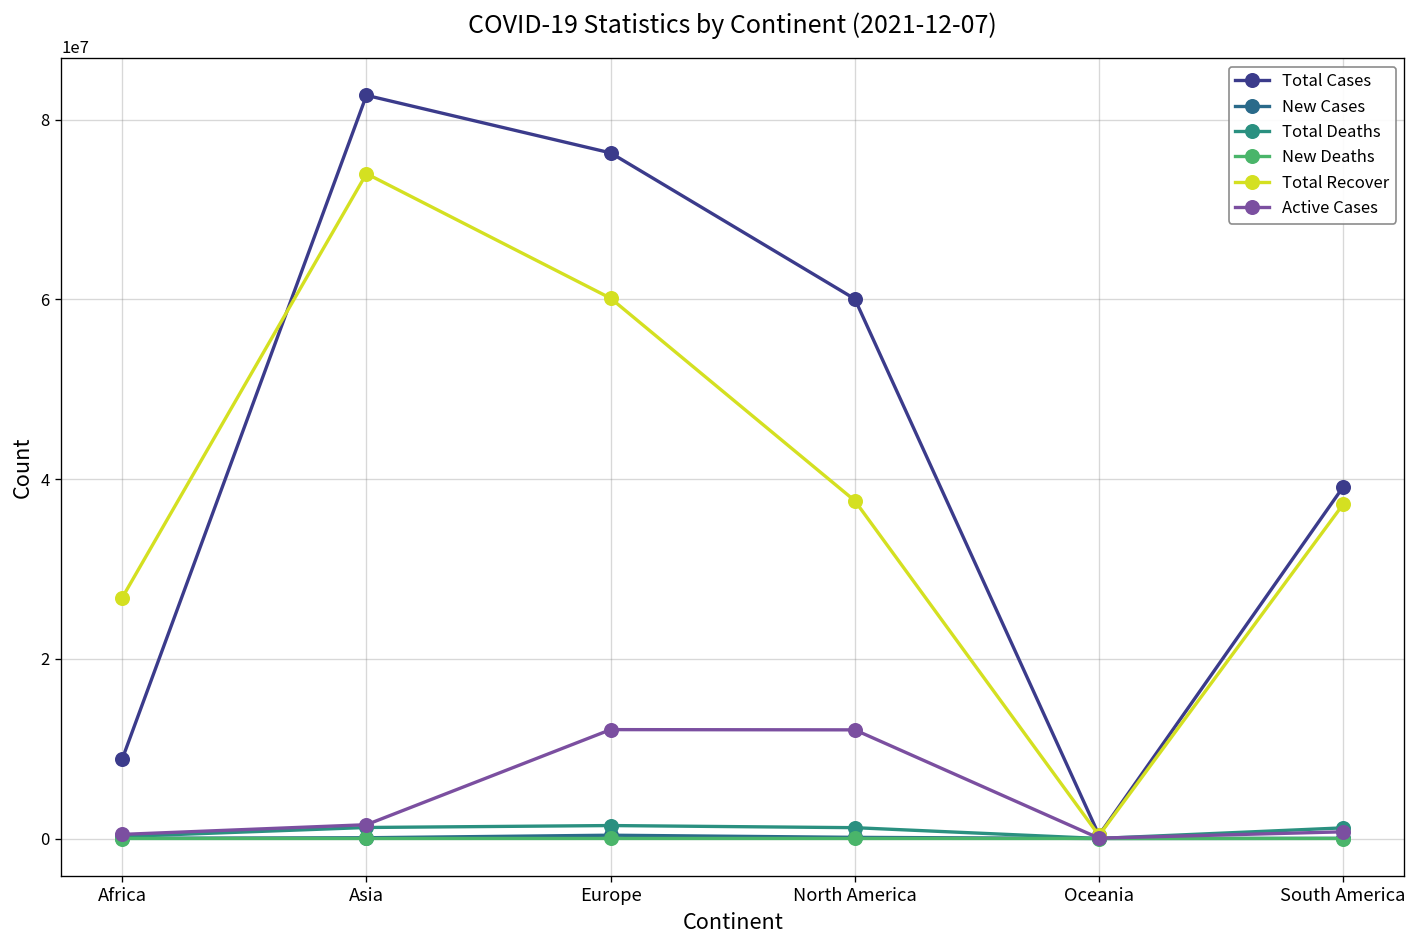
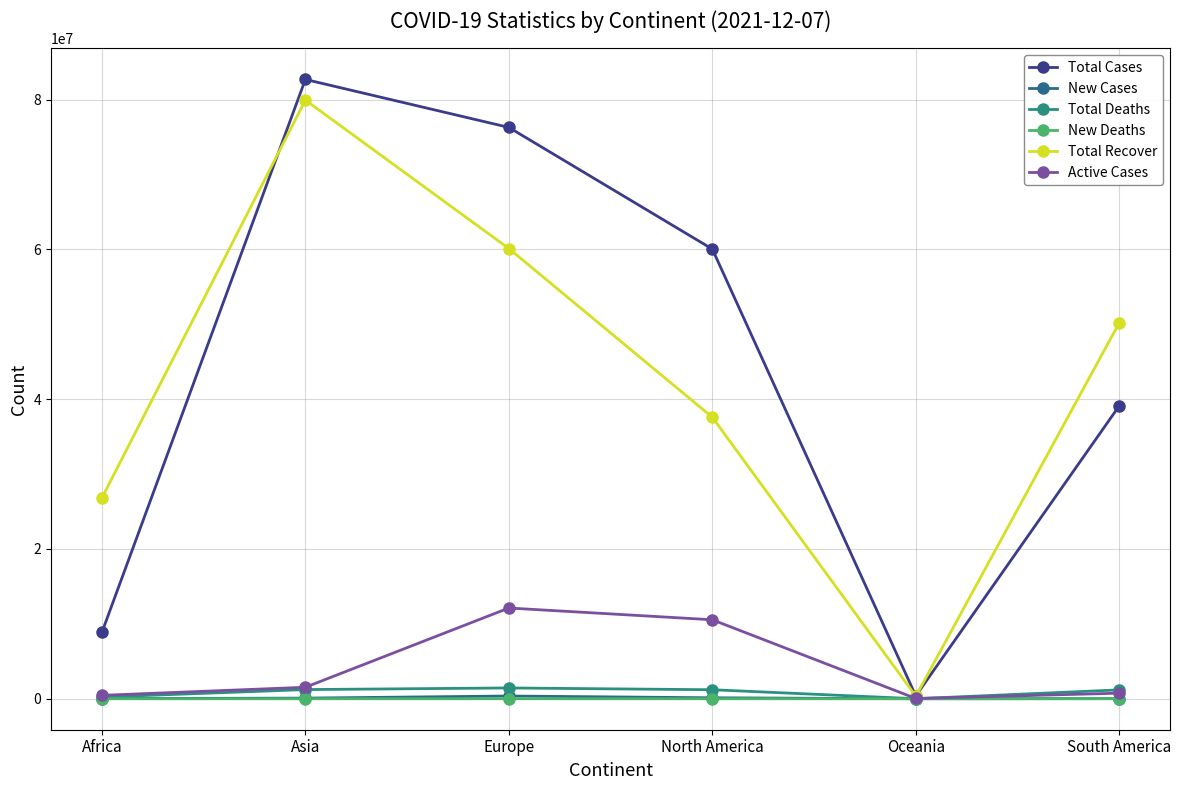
  {
    "Total Recover": {
      "Africa": 27000000,
-     "Asia": 74000000,
+     "Asia": 80000000,
      "Europe": 60000000,
      "North America": 38000000,
-     "South America": 37000000
+     "South America": 50000000
    },
    "Active Cases": {
      "Europe": 12000000,
-     "North America": 12000000,
+     "North America": 11000000,
      "South America": 1000000
    }
  }
